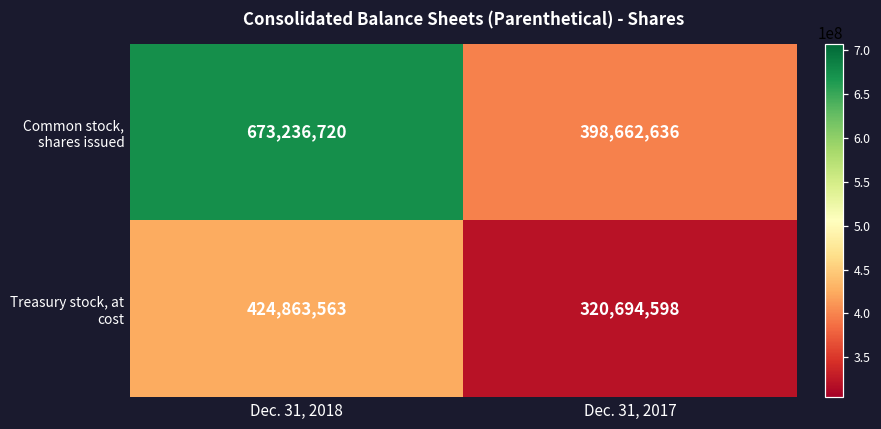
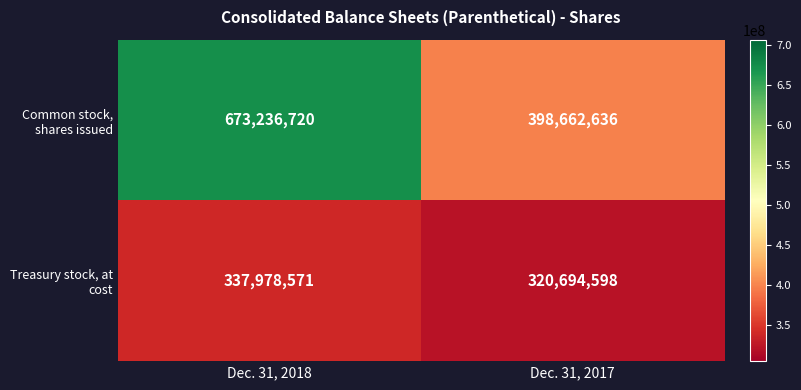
  {
    "Common stock, shares issued": {
      "Dec. 31, 2018": "673,236,720",
      "Dec. 31, 2017": "398,662,636"
    },
    "Treasury stock, at cost": {
-     "Dec. 31, 2018": "424,863,563",
+     "Dec. 31, 2018": "337,978,571",
      "Dec. 31, 2017": "320,694,598"
    }
  }
